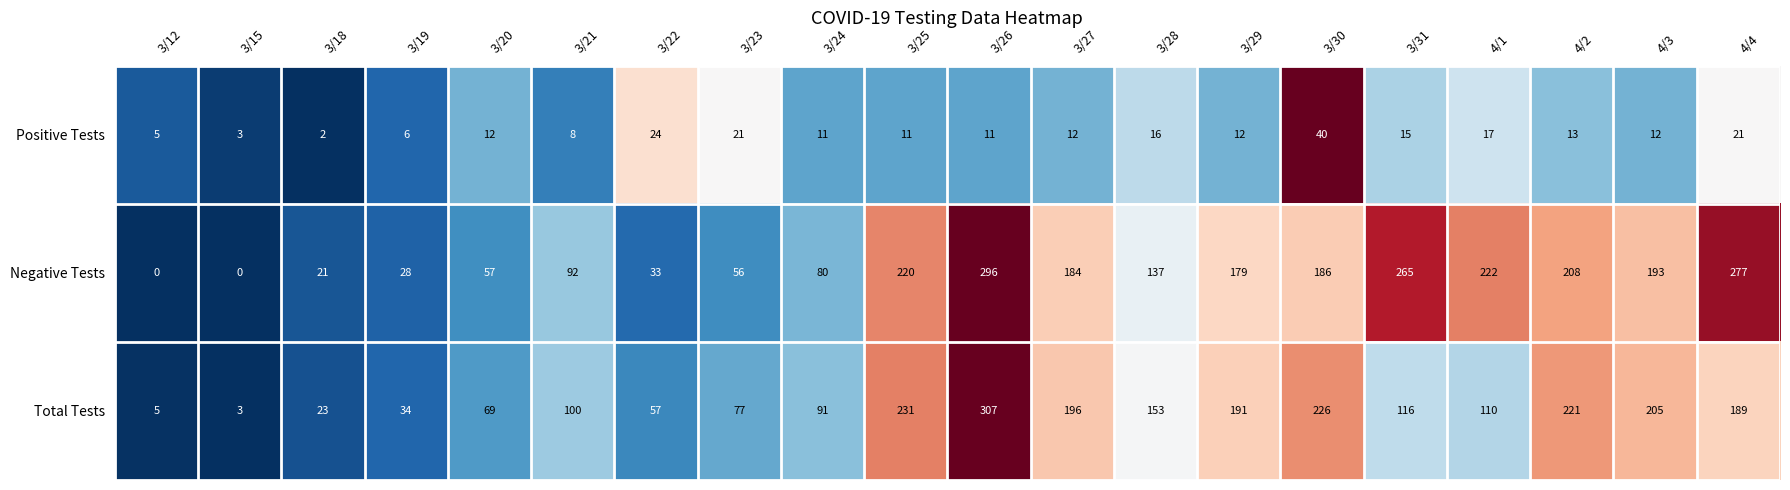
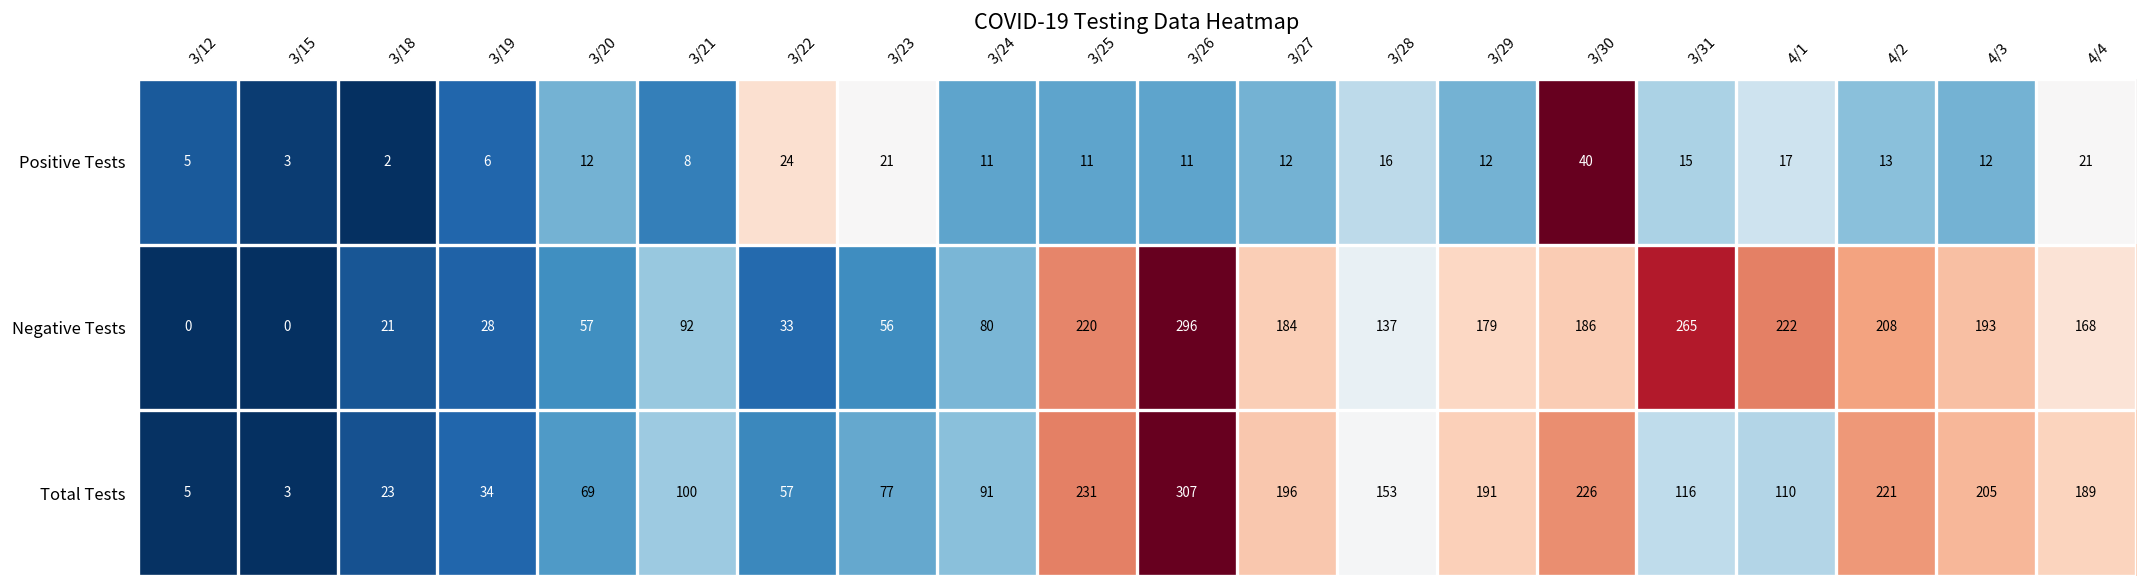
  {
    "Positive Tests": {
      "3/12": 5,
      "3/15": 3,
      "3/18": 2,
      "3/19": 6,
      "3/20": 12,
      "3/21": 8,
      "3/22": 24,
      "3/23": 21,
      "3/24": 11,
      "3/25": 11,
      "3/26": 11,
      "3/27": 12,
      "3/28": 16,
      "3/29": 12,
      "3/30": 40,
      "3/31": 15,
      "4/1": 17,
      "4/2": 13,
      "4/3": 12,
      "4/4": 21
    },
    "Negative Tests": {
      "3/12": 0,
      "3/15": 0,
      "3/18": 21,
      "3/19": 28,
      "3/20": 57,
      "3/21": 92,
      "3/22": 33,
      "3/23": 56,
      "3/24": 80,
      "3/25": 220,
      "3/26": 296,
      "3/27": 184,
      "3/28": 137,
      "3/29": 179,
      "3/30": 186,
      "3/31": 265,
      "4/1": 222,
      "4/2": 208,
      "4/3": 193,
-     "4/4": 277
+     "4/4": 168
    },
    "Total Tests": {
      "3/12": 5,
      "3/15": 3,
      "3/18": 23,
      "3/19": 34,
      "3/20": 69,
      "3/21": 100,
      "3/22": 57,
      "3/23": 77,
      "3/24": 91,
      "3/25": 231,
      "3/26": 307,
      "3/27": 196,
      "3/28": 153,
      "3/29": 191,
      "3/30": 226,
      "3/31": 116,
      "4/1": 110,
      "4/2": 221,
      "4/3": 205,
      "4/4": 189
    }
  }
